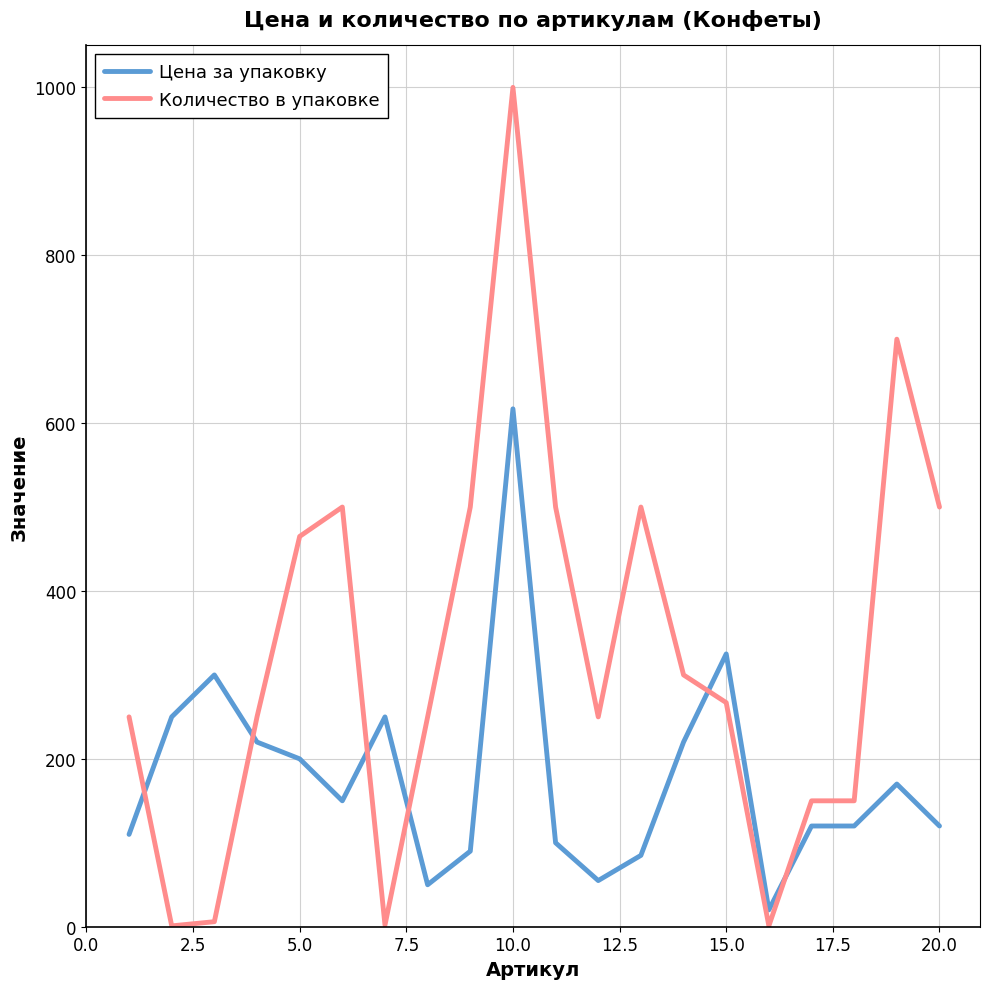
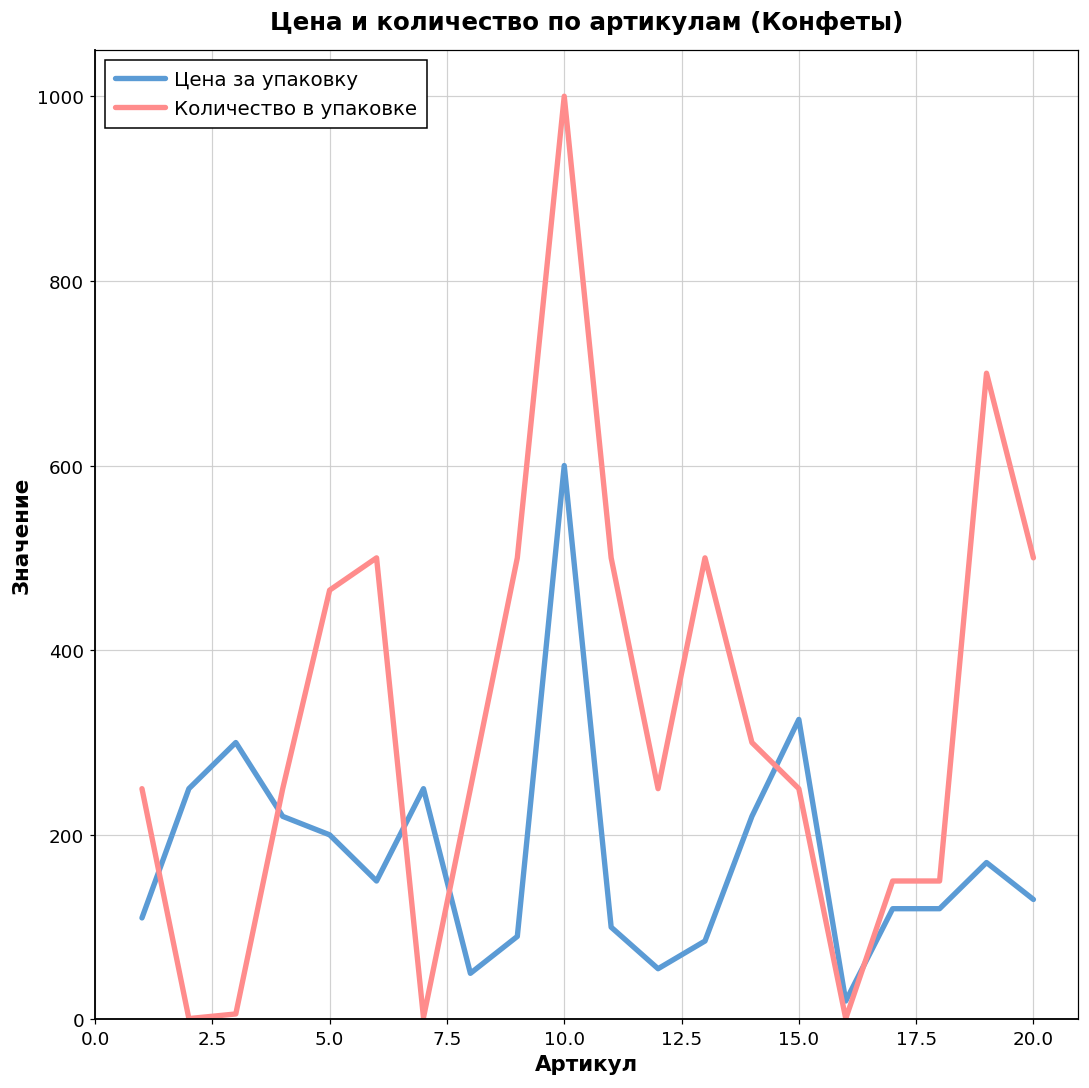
  {
    "Цена за упаковку": {
      "5.0": 200,
-     "10.0": 620,
+     "10.0": 600,
      "15.0": 330,
-     "20.0": 120
+     "20.0": 130
    },
    "Количество в упаковке": {
      "5.0": 470,
      "10.0": 1000,
-     "15.0": 270,
+     "15.0": 250,
      "20.0": 500
    }
  }
